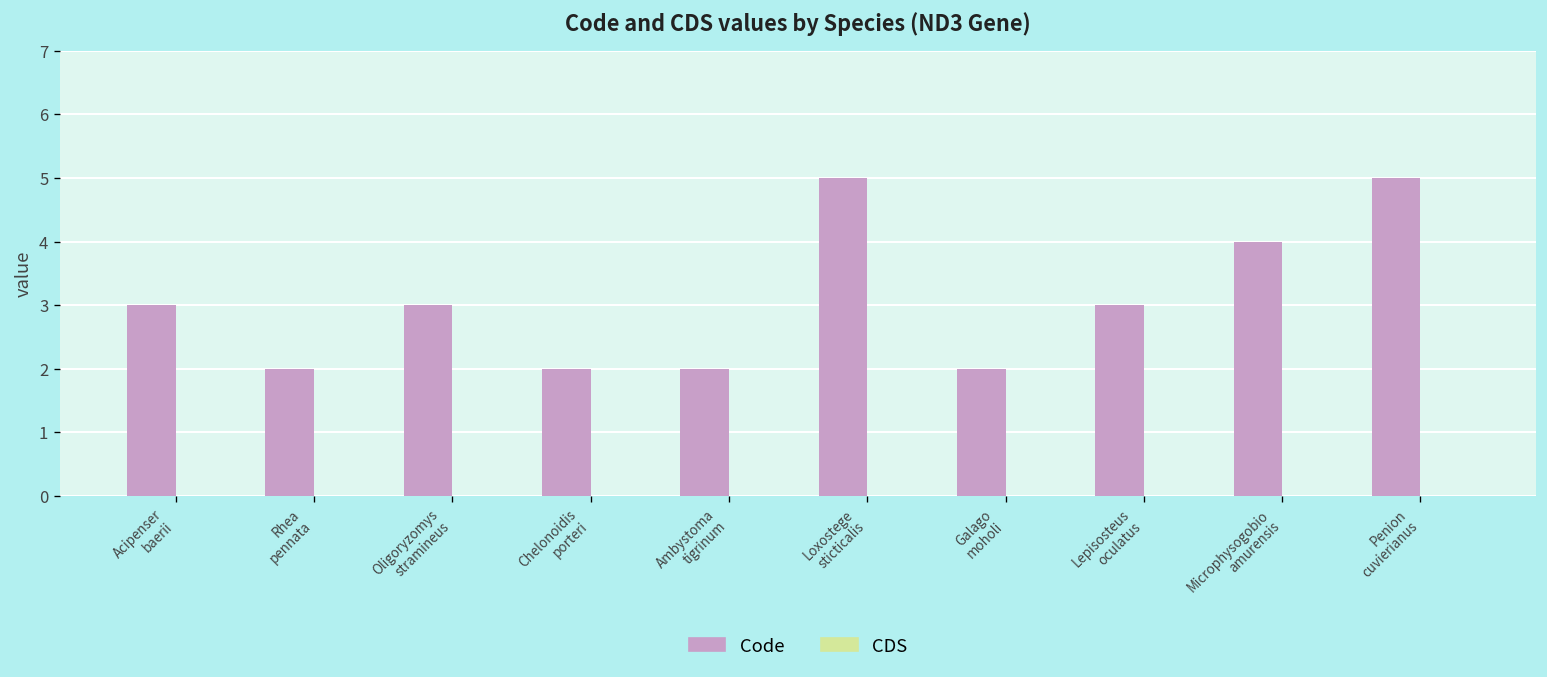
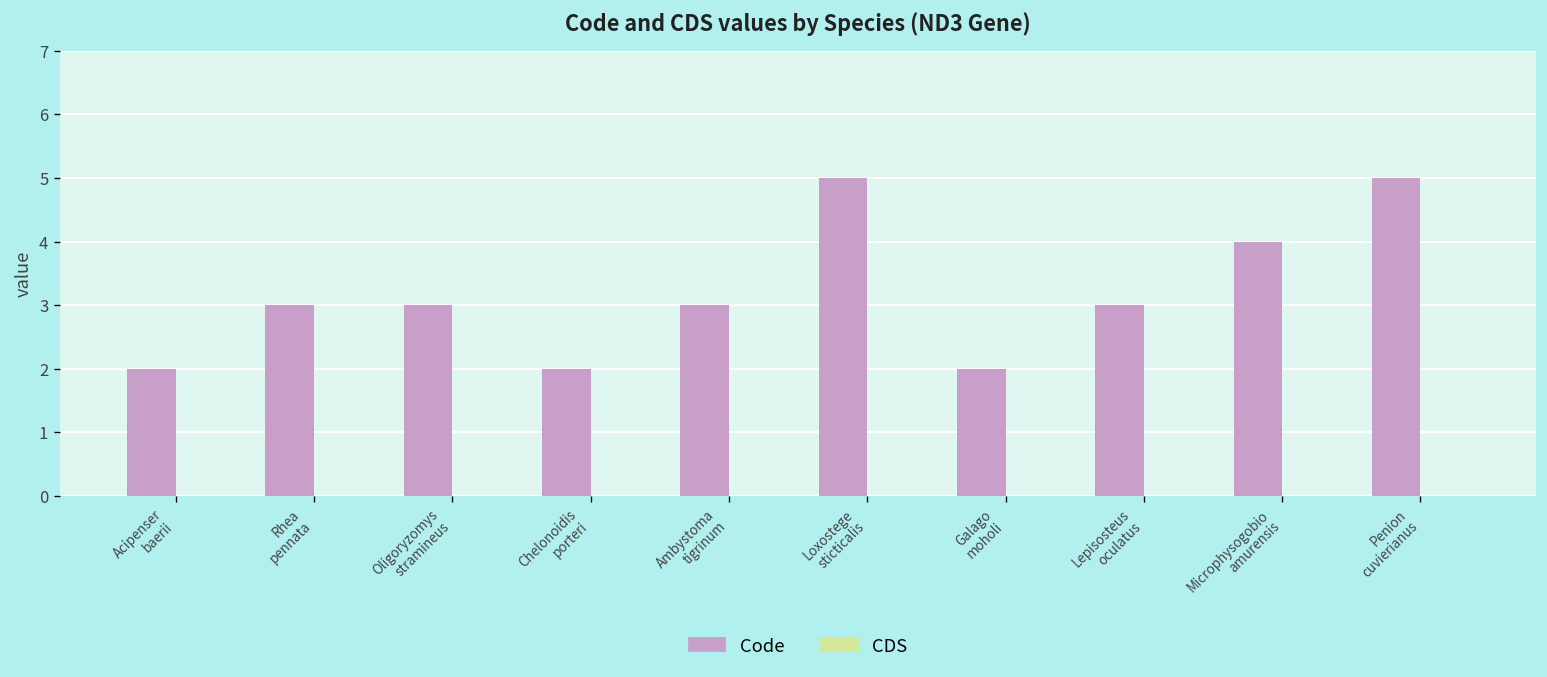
  {
    "Code": {
-     "Acipenser baerii": 3,
-     "Rhea pennata": 2,
+     "Acipenser baerii": 2,
+     "Rhea pennata": 3,
      "Oligoryzomys stramineus": 3,
      "Chelonoidis porteri": 2,
-     "Ambystoma tigrinum": 2,
+     "Ambystoma tigrinum": 3,
      "Loxostege sticticalis": 5,
      "Galago moholi": 2,
      "Lepisosteus oculatus": 3,
      "Microphysogobio amurensis": 4,
      "Penion cuvierianus": 5
    },
    "CDS": {
      "Acipenser baerii": 0,
      "Rhea pennata": 0,
      "Oligoryzomys stramineus": 0,
      "Chelonoidis porteri": 0,
      "Ambystoma tigrinum": 0,
      "Loxostege sticticalis": 0,
      "Galago moholi": 0,
      "Lepisosteus oculatus": 0,
      "Microphysogobio amurensis": 0,
      "Penion cuvierianus": 0
    }
  }
